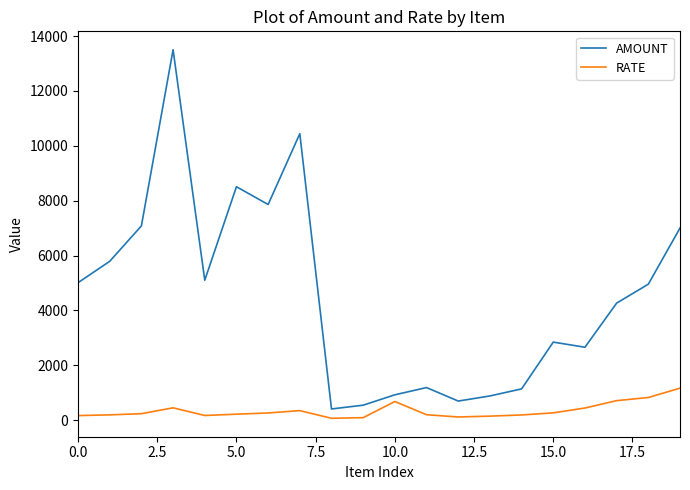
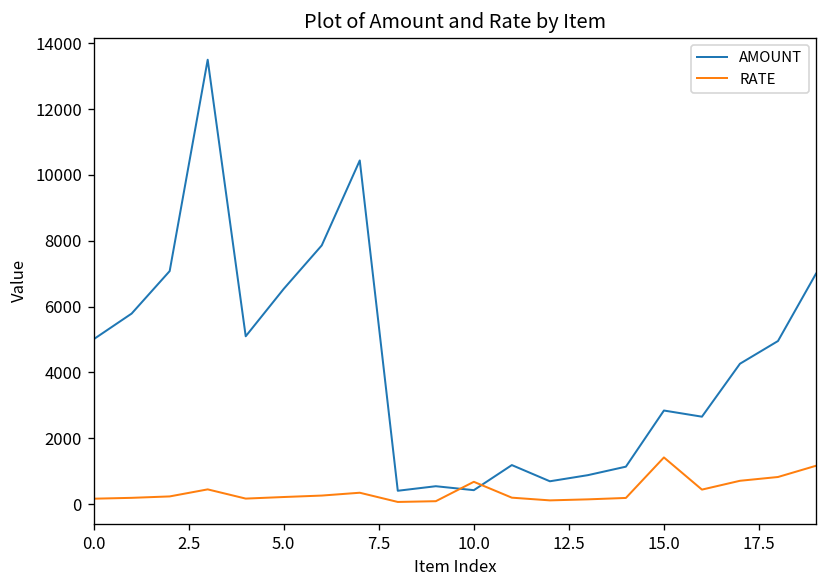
  {
    "AMOUNT": {
      "0.0": 5000,
-     "5.0": 8500,
-     "10.0": 900,
+     "5.0": 6500,
+     "10.0": 400,
      "15.0": 2800
    },
    "RATE": {
      "0.0": 200,
      "5.0": 200,
      "10.0": 700,
-     "15.0": 300
+     "15.0": 1400
    }
  }
